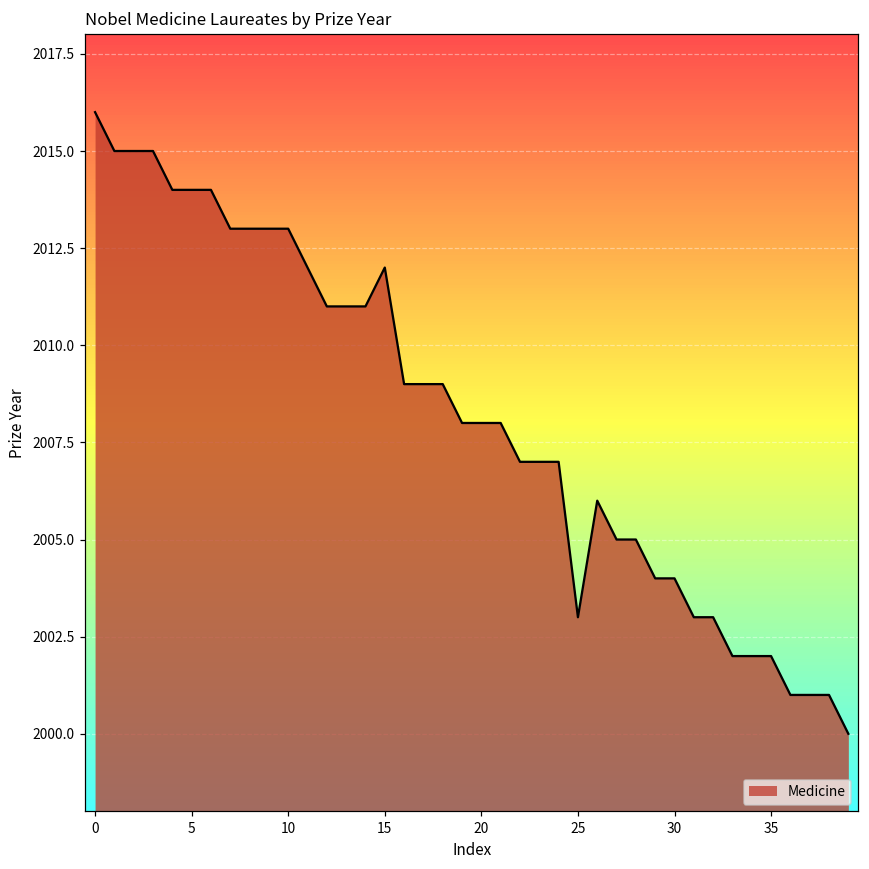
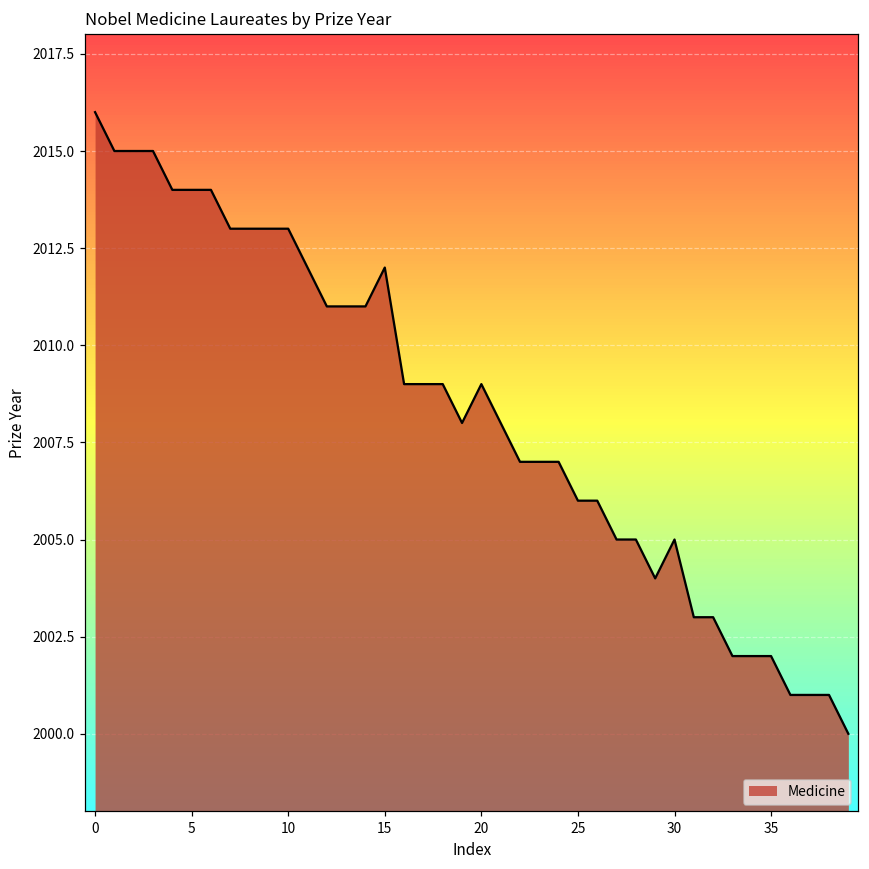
  {
    "0": 2016,
    "5": 2014,
    "10": 2013,
    "15": 2012,
-   "20": 2008,
-   "25": 2003,
-   "30": 2004,
+   "20": 2009,
+   "25": 2006,
+   "30": 2005,
    "35": 2002
  }
